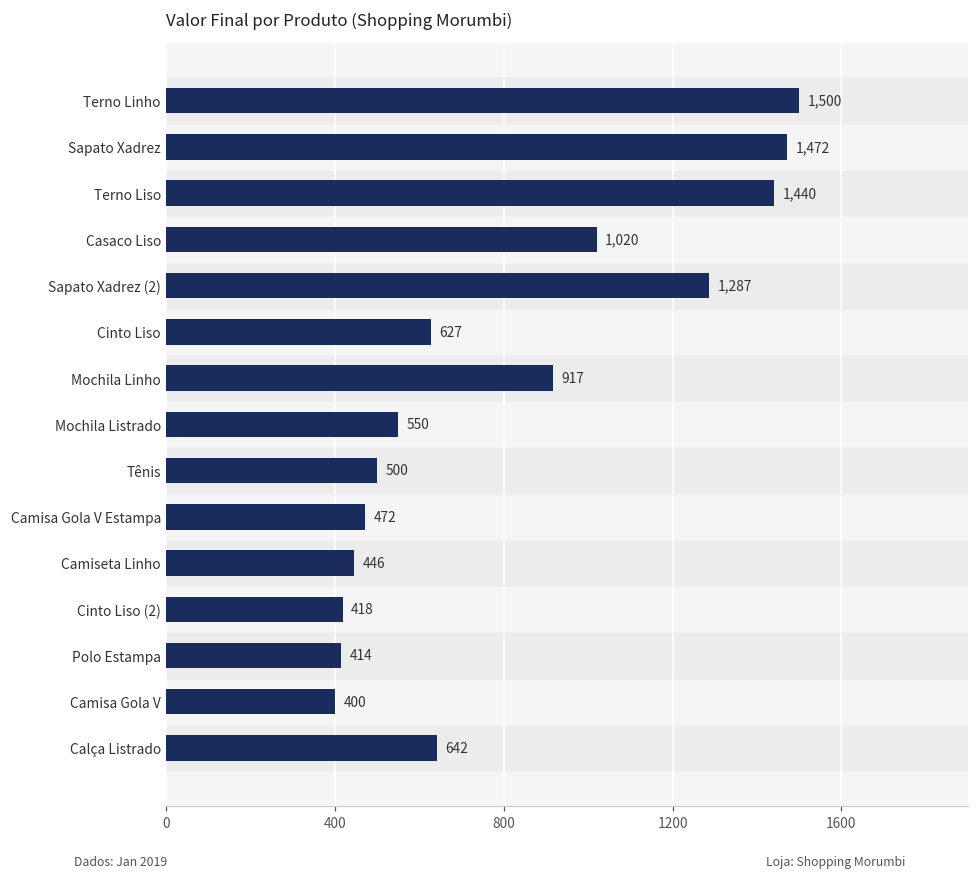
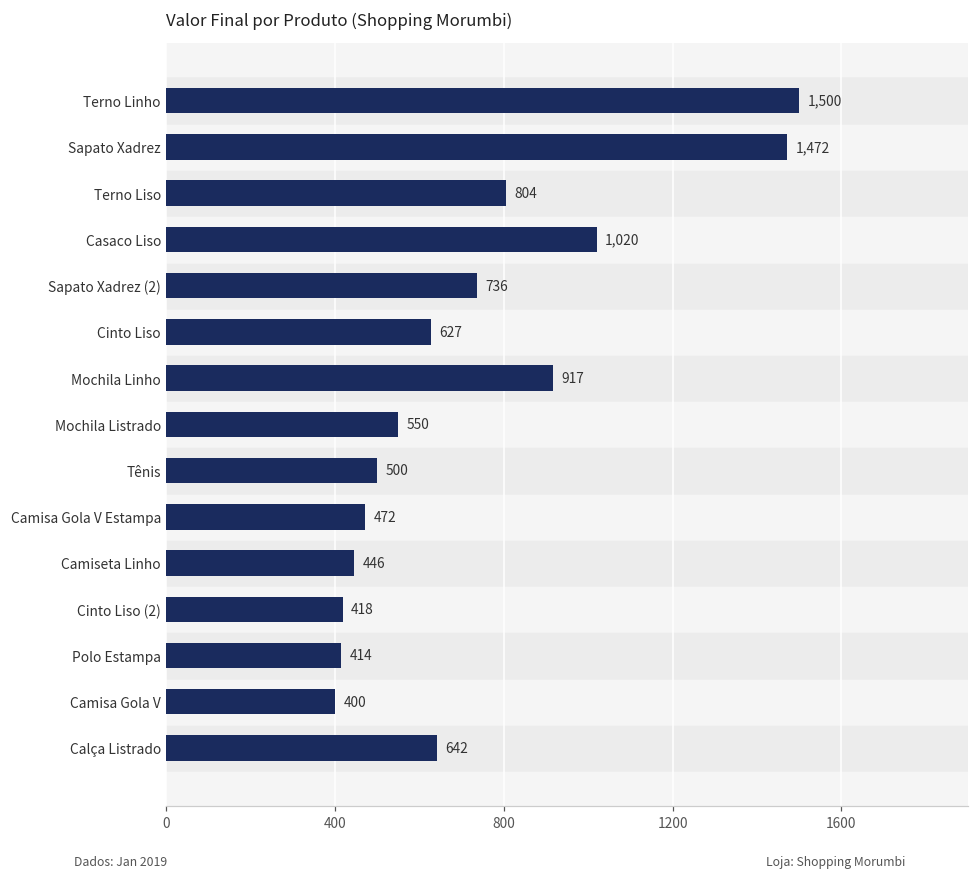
  {
    "Terno Linho": "1,500",
    "Sapato Xadrez": "1,472",
-   "Terno Liso": "1,440",
+   "Terno Liso": "804",
    "Casaco Liso": "1,020",
-   "Sapato Xadrez (2)": "1,287",
+   "Sapato Xadrez (2)": "736",
    "Cinto Liso": "627",
    "Mochila Linho": "917",
    "Mochila Listrado": "550",
    "Tênis": "500",
    "Camisa Gola V Estampa": "472",
    "Camiseta Linho": "446",
    "Cinto Liso (2)": "418",
    "Polo Estampa": "414",
    "Camisa Gola V": "400",
    "Calça Listrado": "642"
  }
